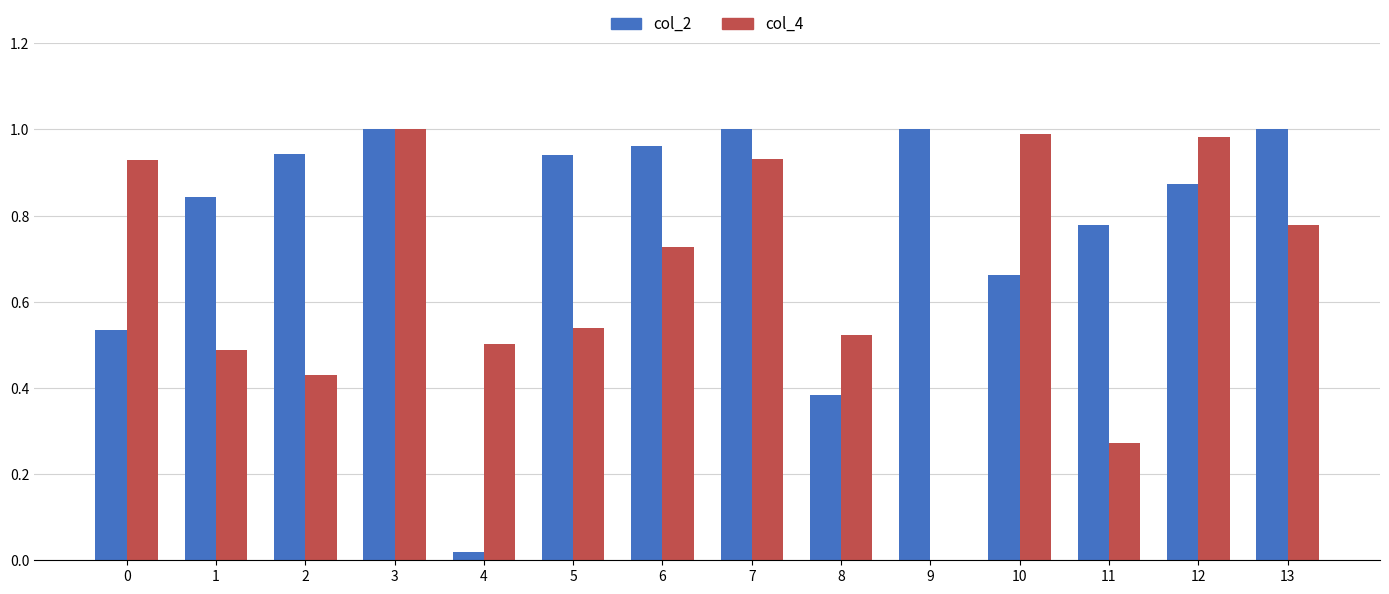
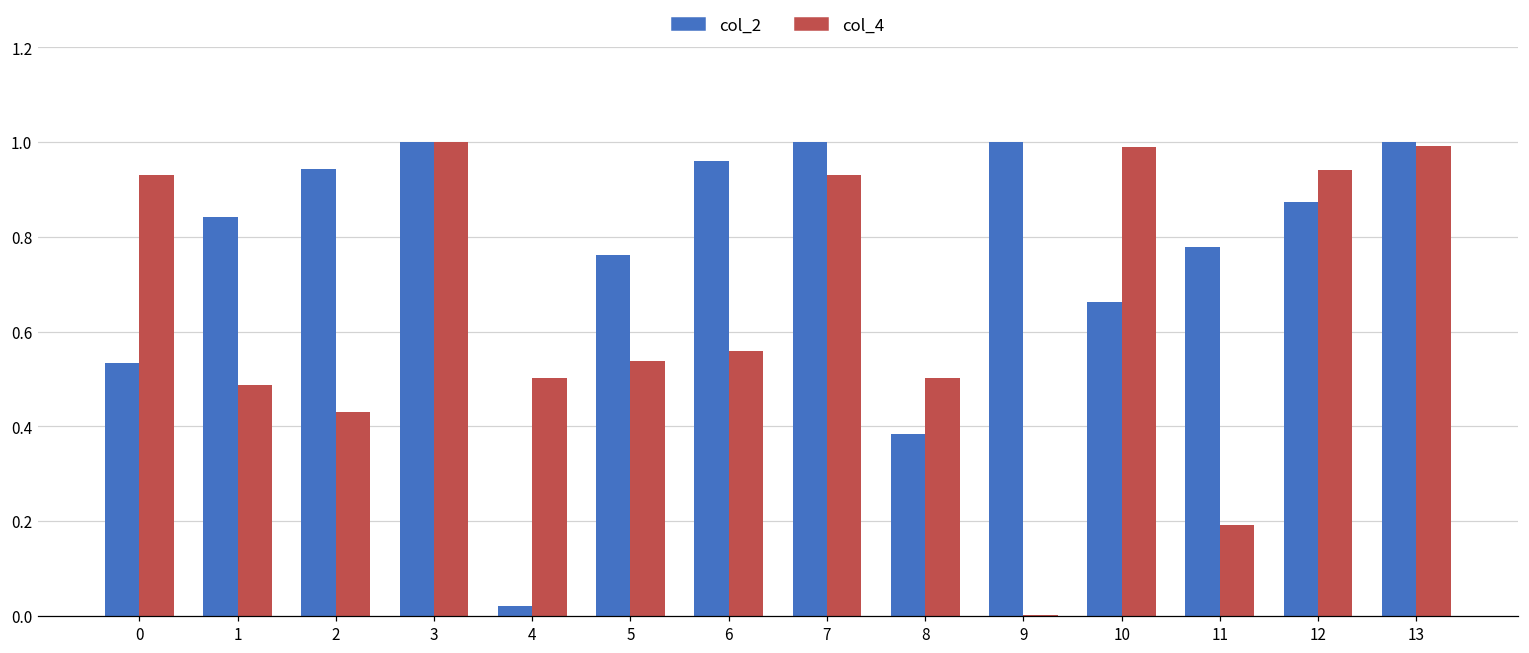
  {
    "col_2": {
      "0": 0.53,
      "1": 0.84,
      "2": 0.94,
      "3": 1.00,
      "4": 0.02,
-     "5": 0.94,
+     "5": 0.76,
      "6": 0.96,
      "7": 1.00,
      "8": 0.38,
      "9": 1.00,
      "10": 0.66,
      "11": 0.78,
      "12": 0.87,
      "13": 1.00
    },
    "col_4": {
      "0": 0.93,
      "1": 0.49,
      "2": 0.43,
      "3": 1.00,
      "4": 0.50,
      "5": 0.54,
-     "6": 0.73,
+     "6": 0.56,
      "7": 0.93,
-     "8": 0.52,
+     "8": 0.50,
      "10": 0.99,
-     "11": 0.27,
-     "12": 0.98,
-     "13": 0.78
+     "11": 0.19,
+     "12": 0.94,
+     "13": 0.99
    }
  }
